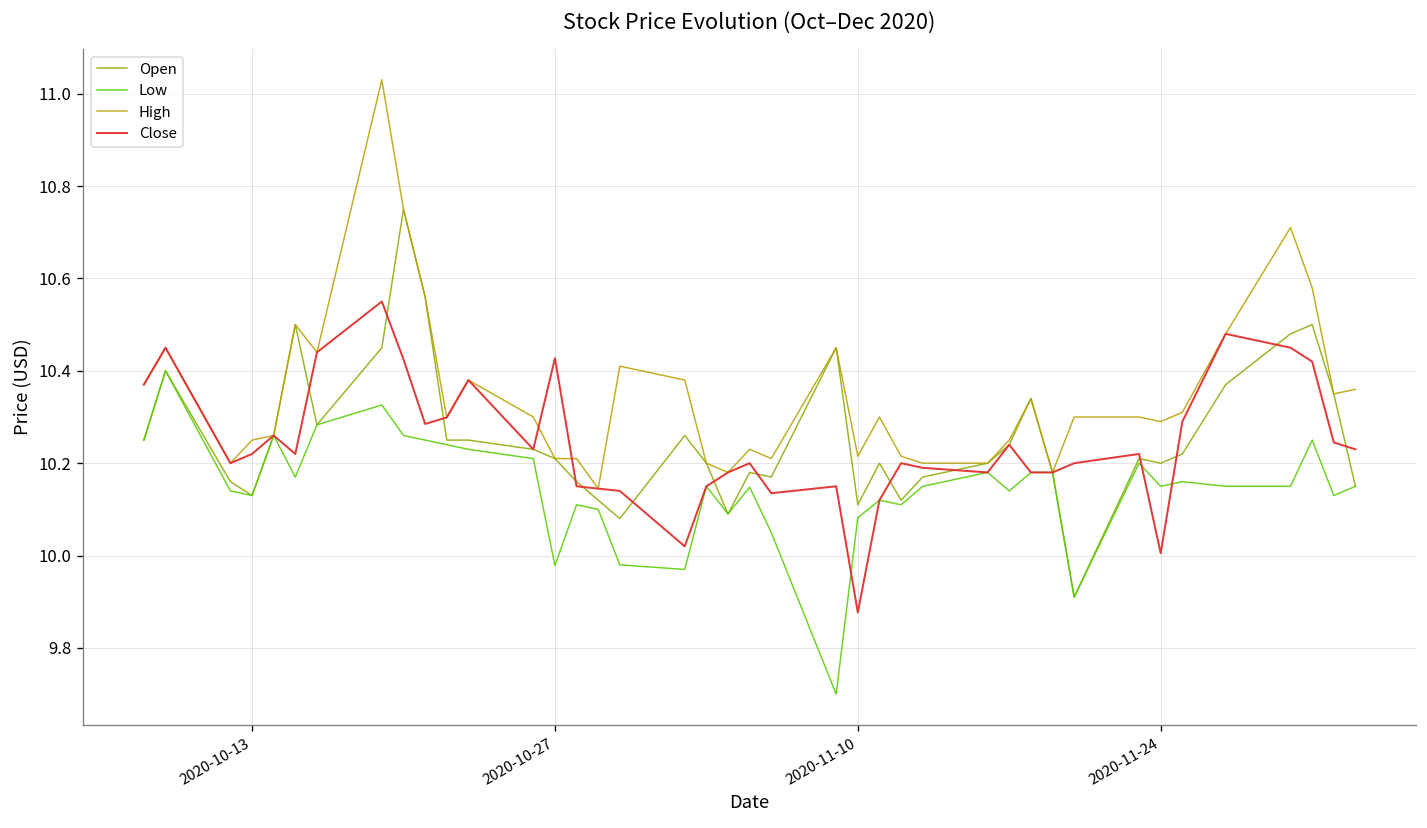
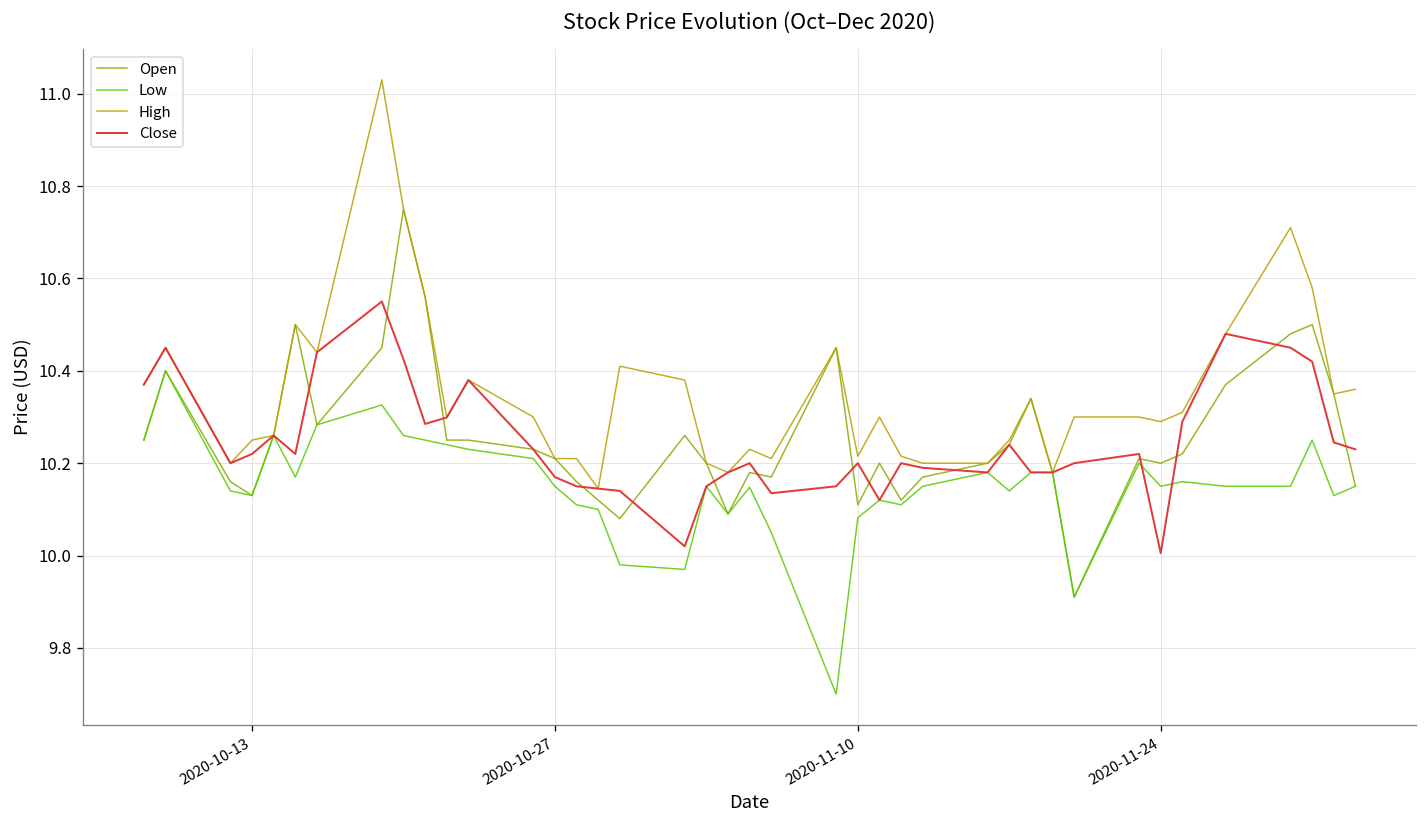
  {
    "Low": {
-     "2020-10-27": 9.98,
+     "2020-10-27": 10.15,
      "2020-11-10": 10.08,
      "2020-11-24": 10.15
    },
    "Close": {
      "2020-10-13": 10.22,
-     "2020-10-27": 10.43,
-     "2020-11-10": 9.88,
+     "2020-10-27": 10.17,
+     "2020-11-10": 10.20,
      "2020-11-24": 10.01
    }
  }
